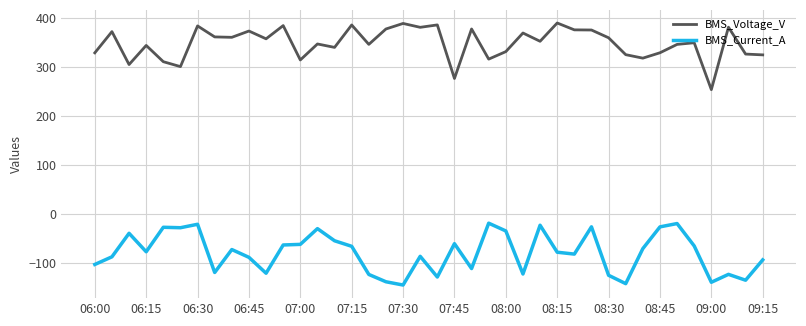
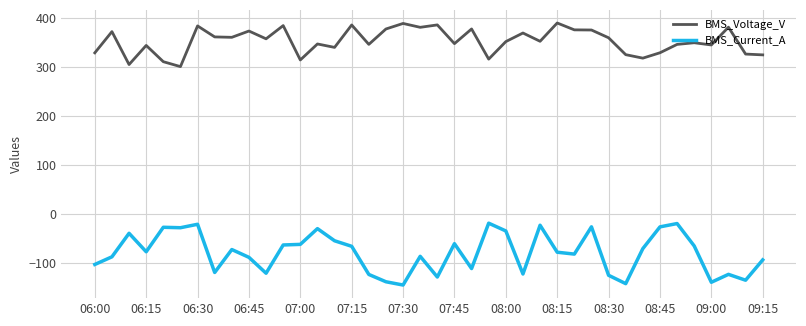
  {
    "BMS_Voltage_V": {
      "06:00": 330,
      "06:15": 340,
      "06:30": 380,
      "06:45": 370,
      "07:00": 310,
      "07:15": 390,
      "07:30": 390,
-     "07:45": 280,
-     "08:00": 330,
+     "07:45": 350,
+     "08:00": 350,
      "08:15": 390,
      "08:30": 360,
      "08:45": 330,
-     "09:00": 250,
+     "09:00": 340,
      "09:15": 320
    },
    "BMS_Current_A": {
      "06:00": -100,
      "06:15": -80,
      "06:30": -20,
      "06:45": -90,
      "07:00": -60,
      "07:15": -70,
      "07:30": -150,
      "07:45": -60,
      "08:00": -30,
      "08:15": -80,
      "08:30": -130,
      "08:45": -30,
      "09:00": -140,
      "09:15": -90
    }
  }
